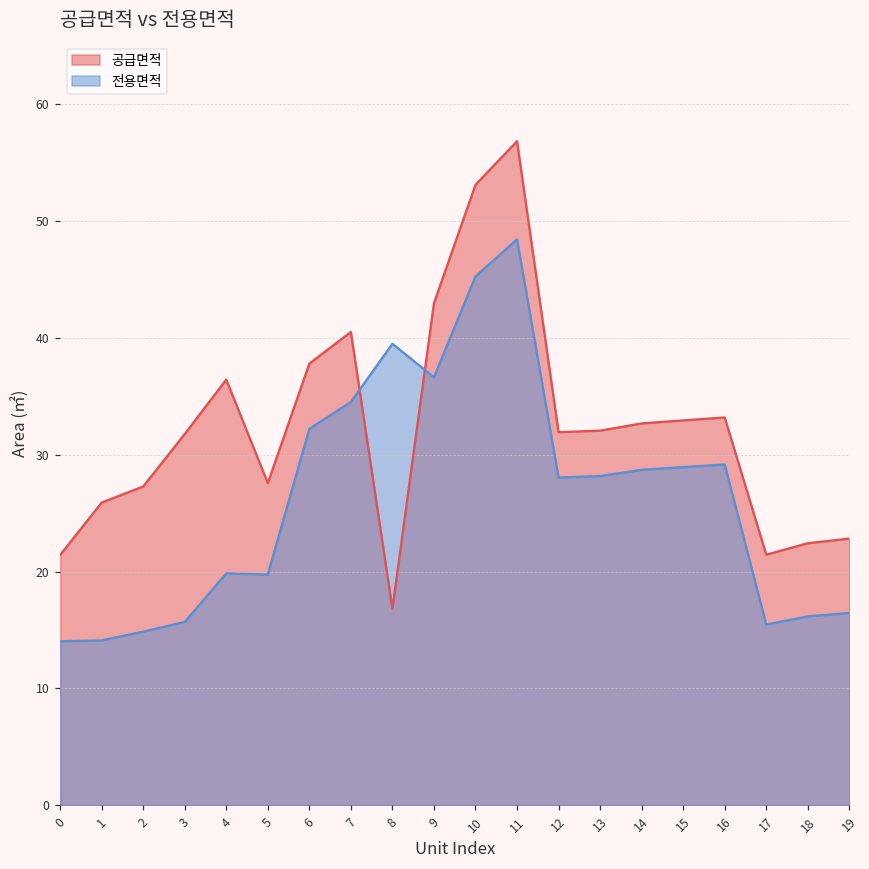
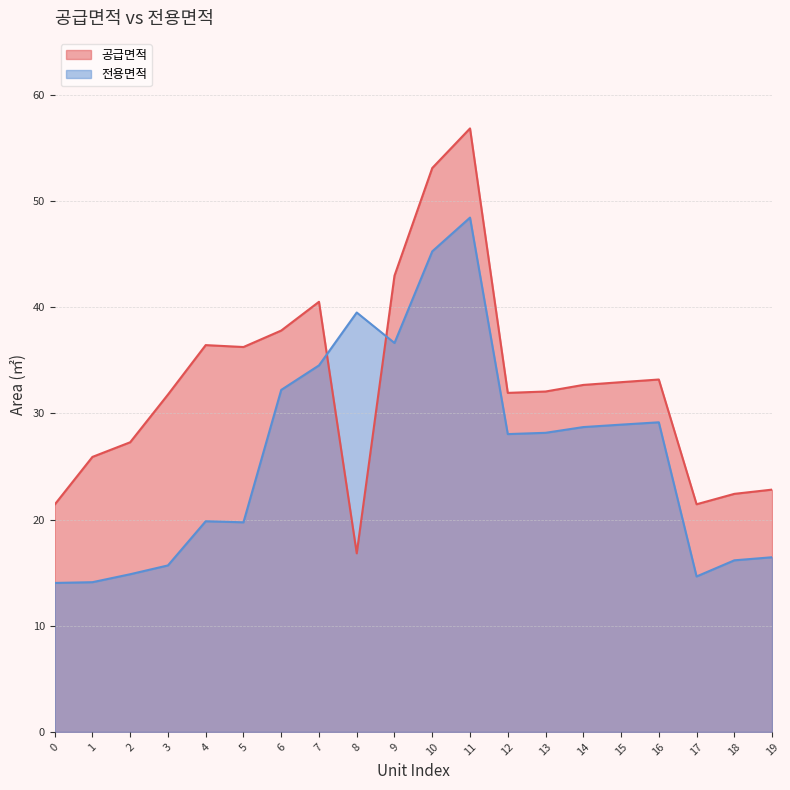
  {
    "공급면적": {
      "0": 21.4,
      "1": 25.9,
      "2": 27.3,
      "3": 31.8,
      "4": 36.4,
-     "5": 27.6,
+     "5": 36.3,
      "6": 37.8,
      "7": 40.5,
      "8": 16.8,
      "9": 43.0,
      "10": 53.1,
      "11": 56.8,
      "12": 31.9,
      "13": 32.1,
      "14": 32.7,
      "15": 32.9,
      "16": 33.2,
      "17": 21.4,
      "18": 22.4,
      "19": 22.8
    },
    "전용면적": {
      "0": 14.0,
      "1": 14.1,
      "2": 14.9,
      "3": 15.7,
      "4": 19.8,
      "5": 19.7,
      "6": 32.2,
      "7": 34.5,
      "8": 39.5,
      "9": 36.6,
      "10": 45.3,
      "11": 48.4,
      "12": 28.1,
      "13": 28.2,
      "14": 28.7,
      "15": 28.9,
      "16": 29.2,
-     "17": 15.5,
+     "17": 14.6,
      "18": 16.2,
      "19": 16.5
    }
  }
